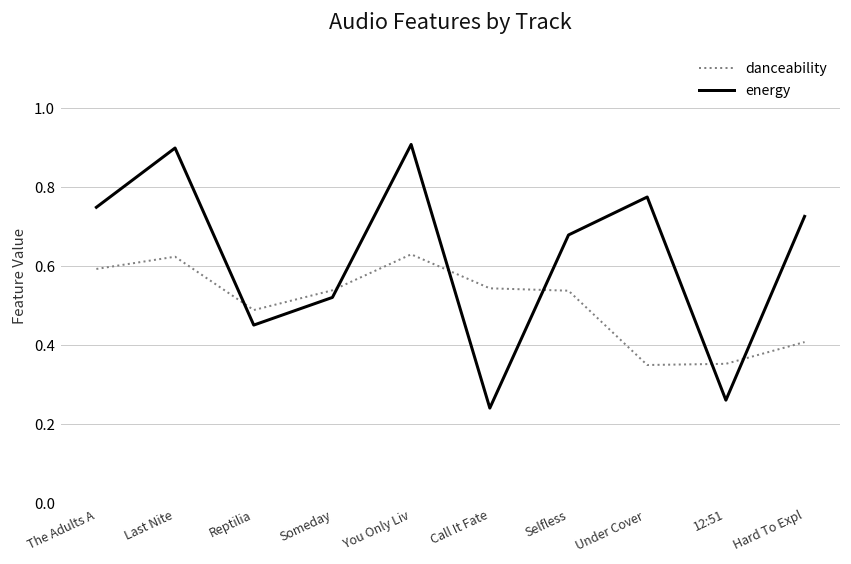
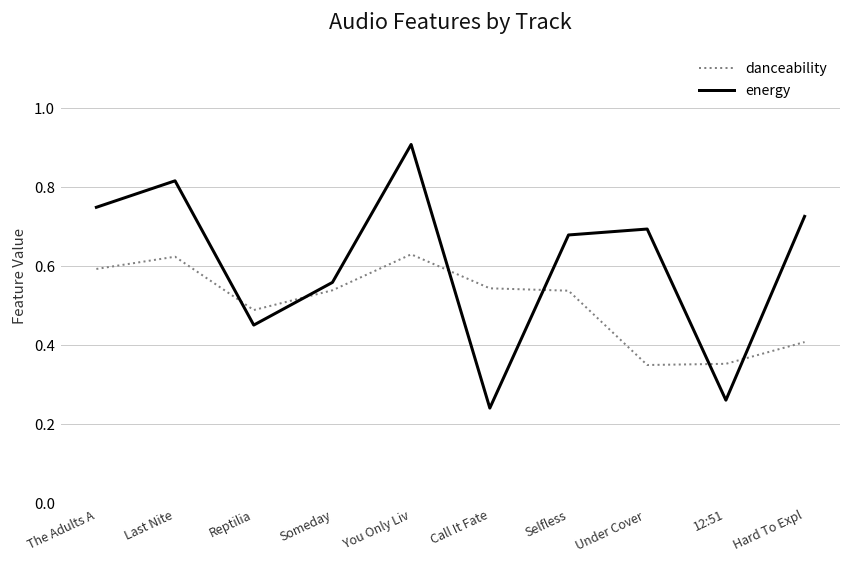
  {
    "danceability": {
      "The Adults A": 0.59,
      "Last Nite": 0.62,
      "Reptilia": 0.49,
      "Someday": 0.54,
      "You Only Liv": 0.63,
      "Call It Fate": 0.54,
      "Selfless": 0.54,
      "Under Cover": 0.35,
      "12:51": 0.35,
      "Hard To Expl": 0.41
    },
    "energy": {
      "The Adults A": 0.75,
-     "Last Nite": 0.90,
+     "Last Nite": 0.82,
      "Reptilia": 0.45,
-     "Someday": 0.52,
+     "Someday": 0.56,
      "You Only Liv": 0.91,
      "Call It Fate": 0.24,
      "Selfless": 0.68,
-     "Under Cover": 0.78,
+     "Under Cover": 0.69,
      "12:51": 0.26,
      "Hard To Expl": 0.73
    }
  }
